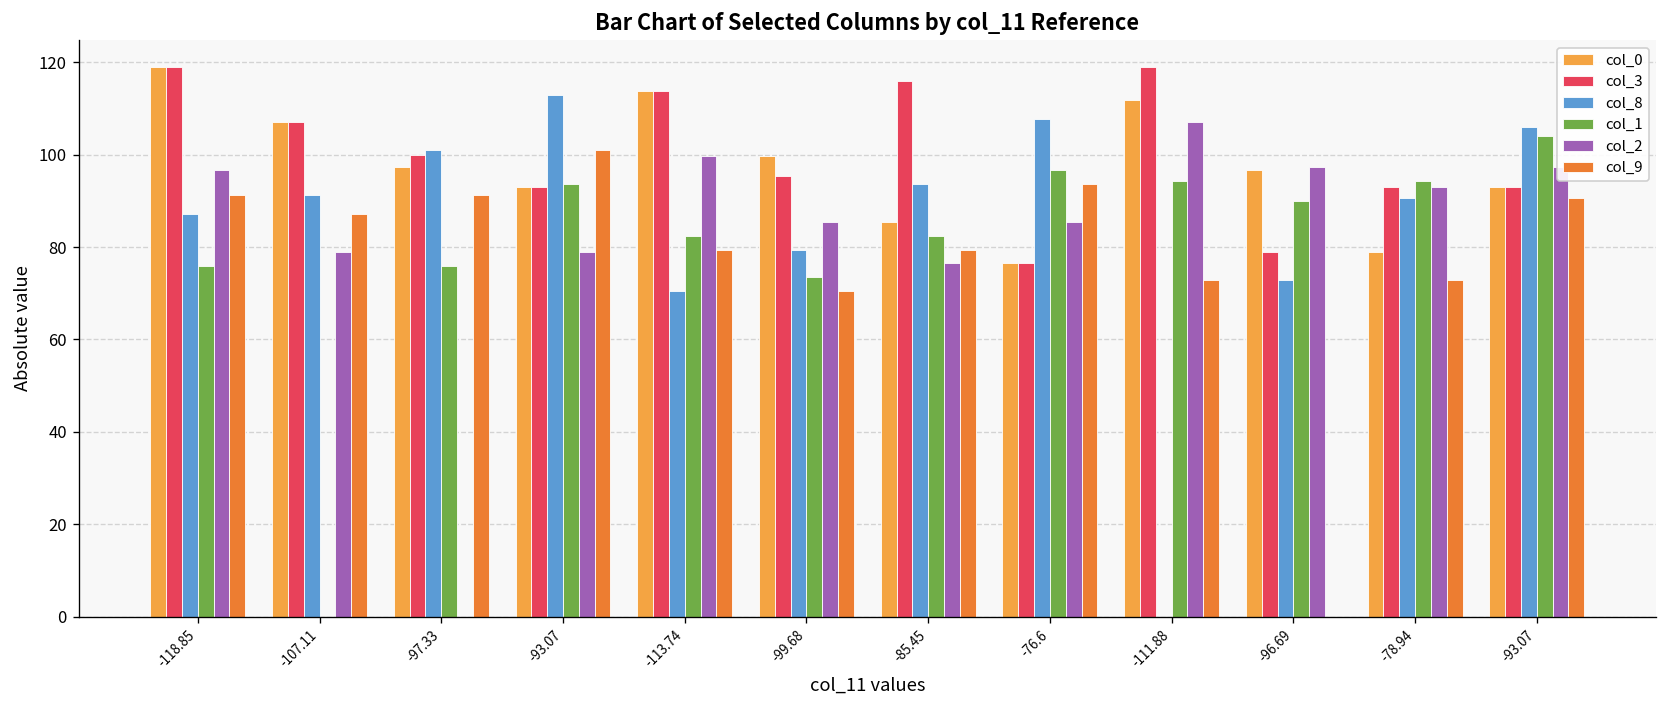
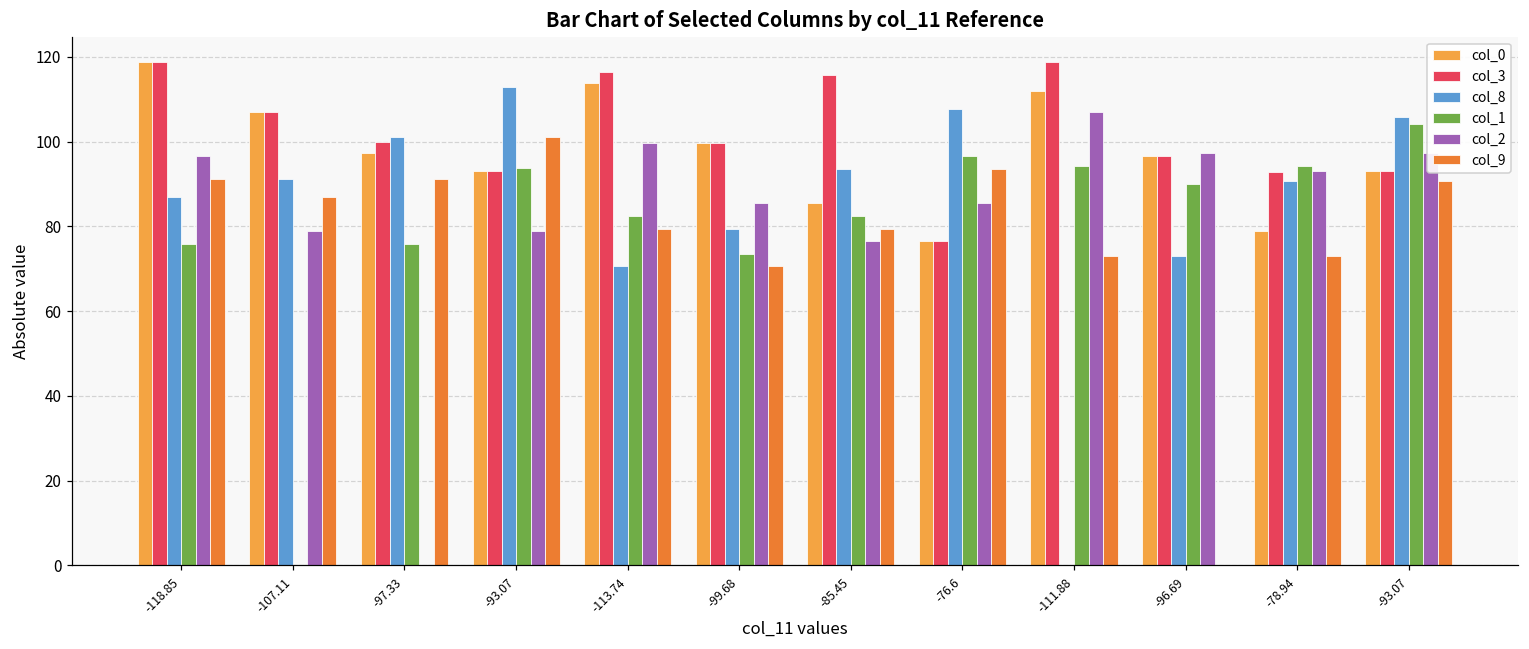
  {
    "col_3": {
      "-118.85": 119,
      "-107.11": 107,
      "-97.33": 100,
-     "-113.74": 114,
-     "-99.68": 95,
+     "-113.74": 116,
+     "-99.68": 100,
      "-85.45": 116,
      "-76.6": 77,
      "-111.88": 119,
-     "-96.69": 79,
+     "-96.69": 97,
      "-78.94": 93
    },
    "col_8": {
      "-118.85": 87,
      "-107.11": 91,
      "-97.33": 101,
      "-113.74": 71,
      "-99.68": 79,
      "-85.45": 94,
      "-76.6": 108,
      "-111.88": 0,
      "-96.69": 73,
      "-78.94": 91
    },
    "col_1": {
      "-118.85": 76,
      "-107.11": 0,
      "-97.33": 76,
      "-113.74": 82,
      "-99.68": 74,
      "-85.45": 82,
      "-76.6": 97,
      "-111.88": 94,
      "-96.69": 90,
      "-78.94": 94
    },
    "col_2": {
      "-118.85": 97,
      "-107.11": 79,
      "-97.33": 0,
      "-113.74": 100,
      "-99.68": 85,
      "-85.45": 77,
      "-76.6": 85,
      "-111.88": 107,
      "-96.69": 97,
      "-78.94": 93
    }
  }
